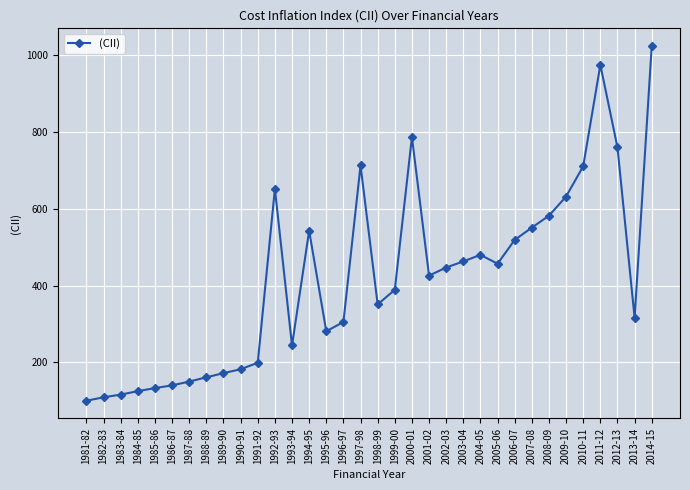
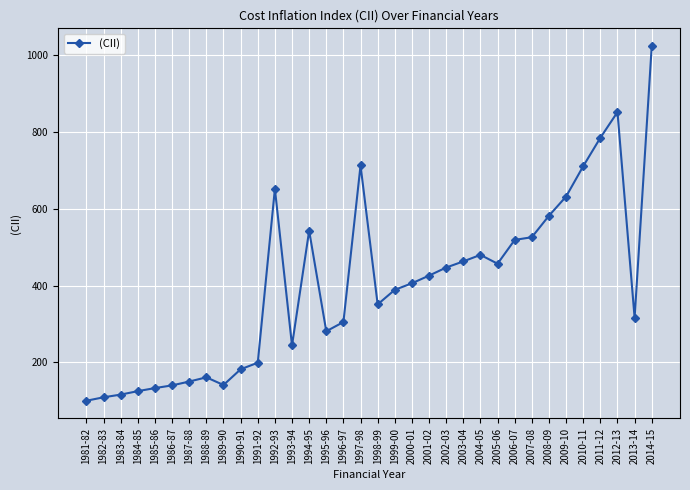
  {
    "1981-82": 100,
    "1982-83": 110,
    "1983-84": 120,
    "1984-85": 130,
    "1985-86": 130,
    "1986-87": 140,
    "1987-88": 150,
    "1988-89": 160,
-   "1989-90": 170,
+   "1989-90": 140,
    "1990-91": 180,
    "1991-92": 200,
    "1992-93": 650,
    "1993-94": 240,
    "1994-95": 540,
    "1995-96": 280,
    "1996-97": 310,
    "1997-98": 710,
    "1998-99": 350,
    "1999-00": 390,
-   "2000-01": 790,
+   "2000-01": 410,
    "2001-02": 430,
    "2002-03": 450,
    "2003-04": 460,
    "2004-05": 480,
    "2005-06": 460,
    "2006-07": 520,
-   "2007-08": 550,
+   "2007-08": 530,
    "2008-09": 580,
    "2009-10": 630,
    "2010-11": 710,
-   "2011-12": 980,
-   "2012-13": 760,
+   "2011-12": 790,
+   "2012-13": 850,
    "2013-14": 320,
    "2014-15": 1020
  }
